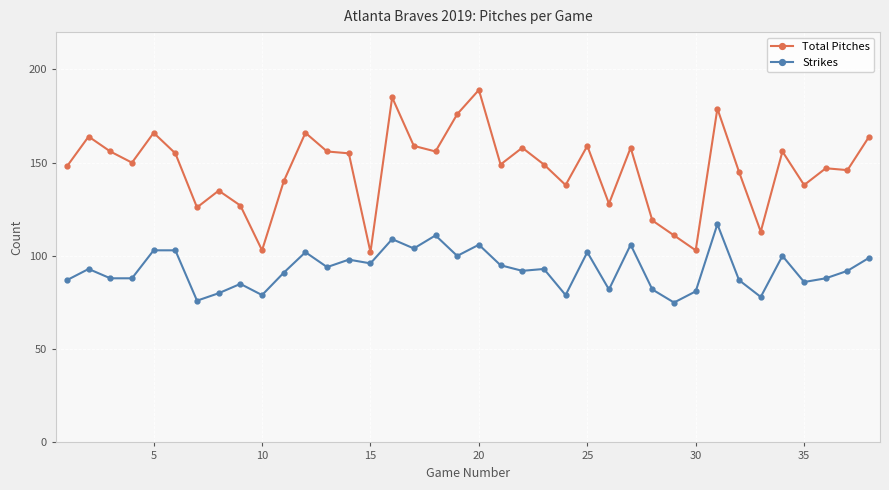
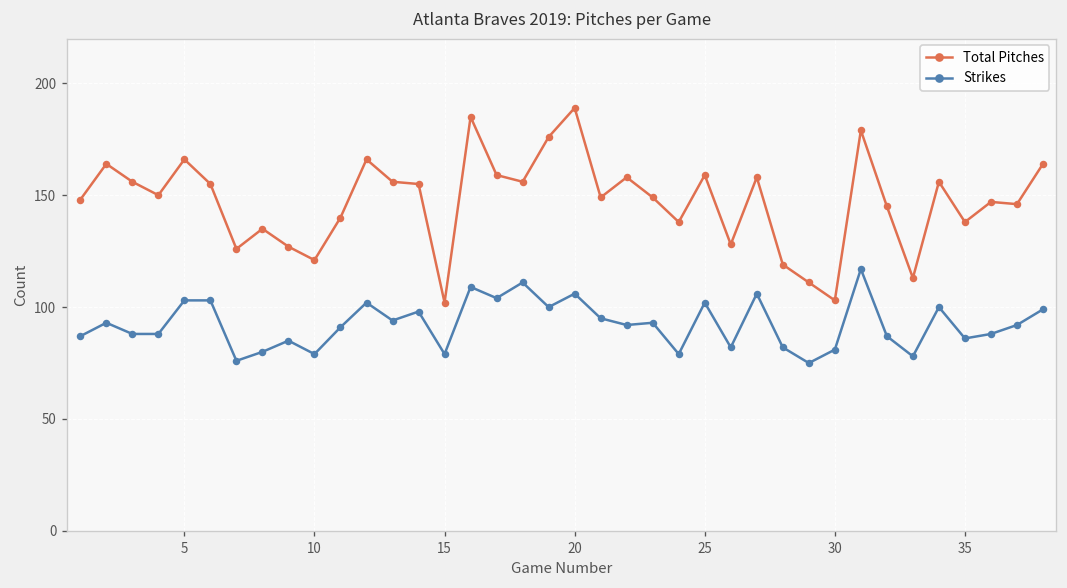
  {
    "Total Pitches": {
      "5": 166,
-     "10": 103,
+     "10": 121,
      "15": 102,
      "20": 189,
      "25": 159,
      "30": 103,
      "35": 138
    },
    "Strikes": {
      "5": 103,
      "10": 79,
-     "15": 96,
+     "15": 79,
      "20": 106,
      "25": 102,
      "30": 81,
      "35": 86
    }
  }
